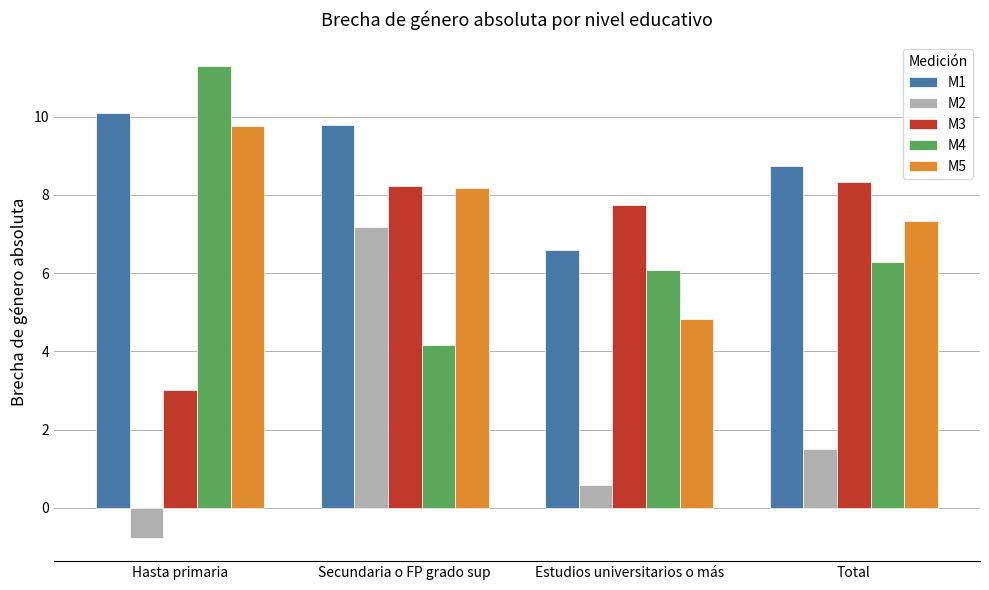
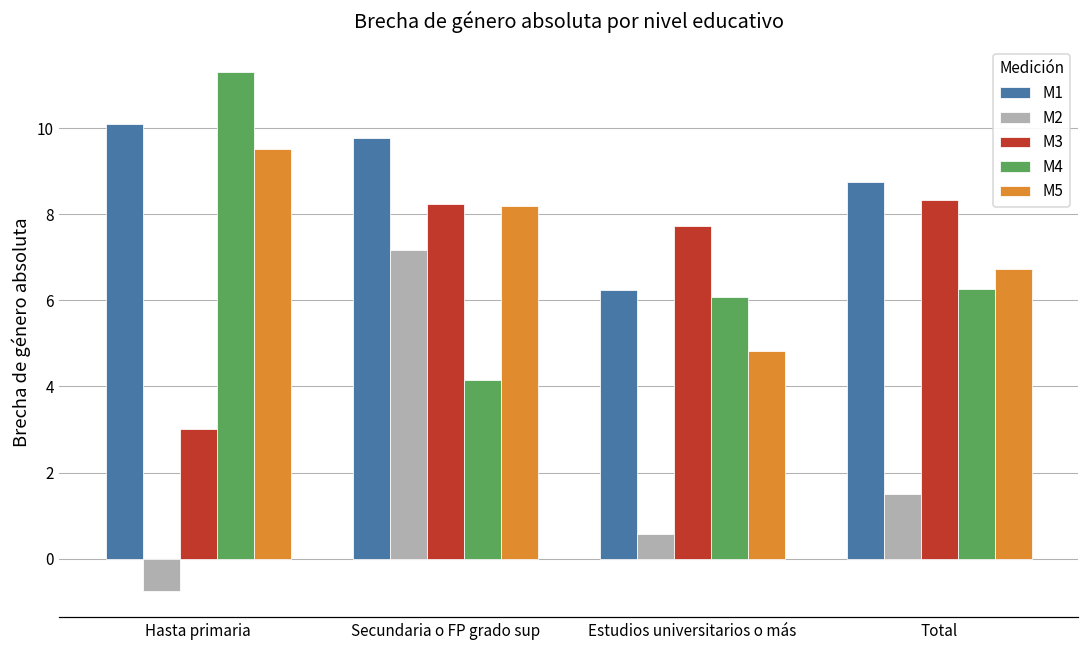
  {
    "M1": {
      "Hasta primaria": 10.1,
      "Secundaria o FP grado sup": 9.8,
-     "Estudios universitarios o más": 6.6,
+     "Estudios universitarios o más": 6.3,
      "Total": 8.7
    },
    "M2": {
      "Hasta primaria": -0.8,
      "Secundaria o FP grado sup": 7.2,
      "Estudios universitarios o más": 0.6,
      "Total": 1.5
    },
    "M3": {
      "Hasta primaria": 3.0,
      "Secundaria o FP grado sup": 8.2,
      "Estudios universitarios o más": 7.7,
      "Total": 8.3
    },
    "M4": {
      "Hasta primaria": 11.3,
      "Secundaria o FP grado sup": 4.2,
      "Estudios universitarios o más": 6.1,
      "Total": 6.3
    },
    "M5": {
-     "Hasta primaria": 9.8,
+     "Hasta primaria": 9.5,
      "Secundaria o FP grado sup": 8.2,
      "Estudios universitarios o más": 4.8,
-     "Total": 7.3
+     "Total": 6.7
    }
  }
